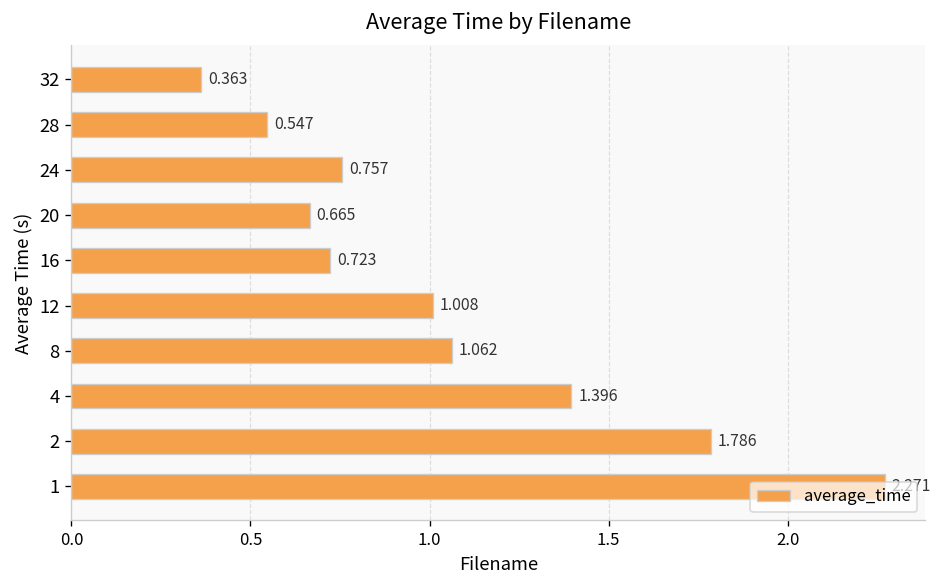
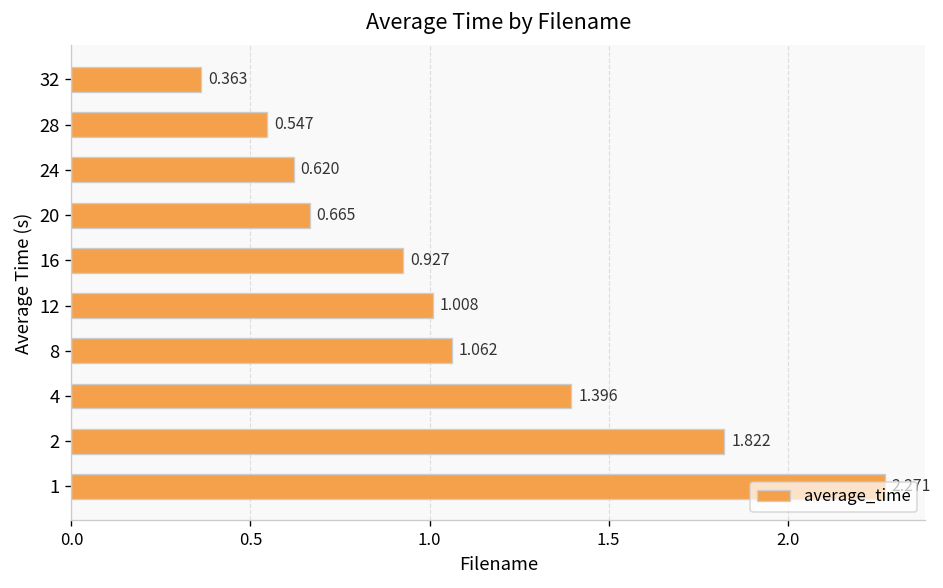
  {
    "32": 0.363,
    "28": 0.547,
-   "24": 0.757,
+   "24": 0.620,
    "20": 0.665,
-   "16": 0.723,
+   "16": 0.927,
    "12": 1.008,
    "8": 1.062,
    "4": 1.396,
-   "2": 1.786
+   "2": 1.822
  }
